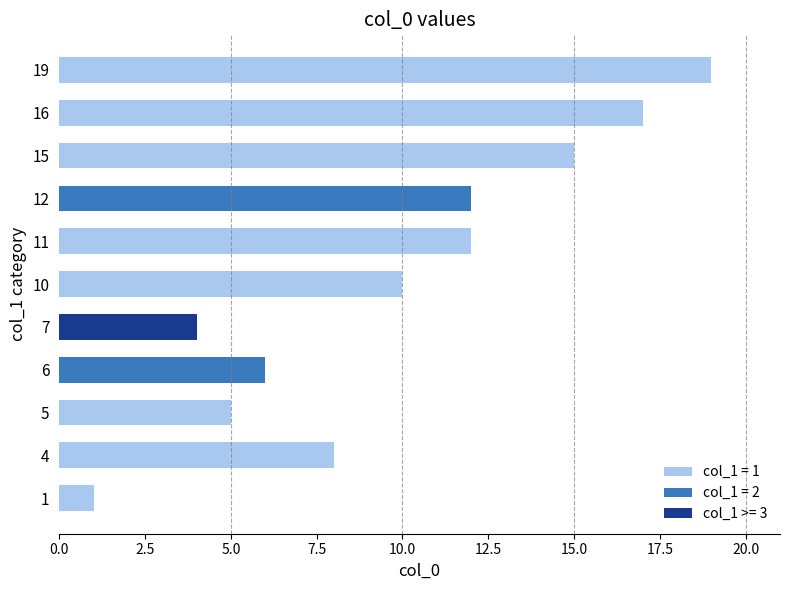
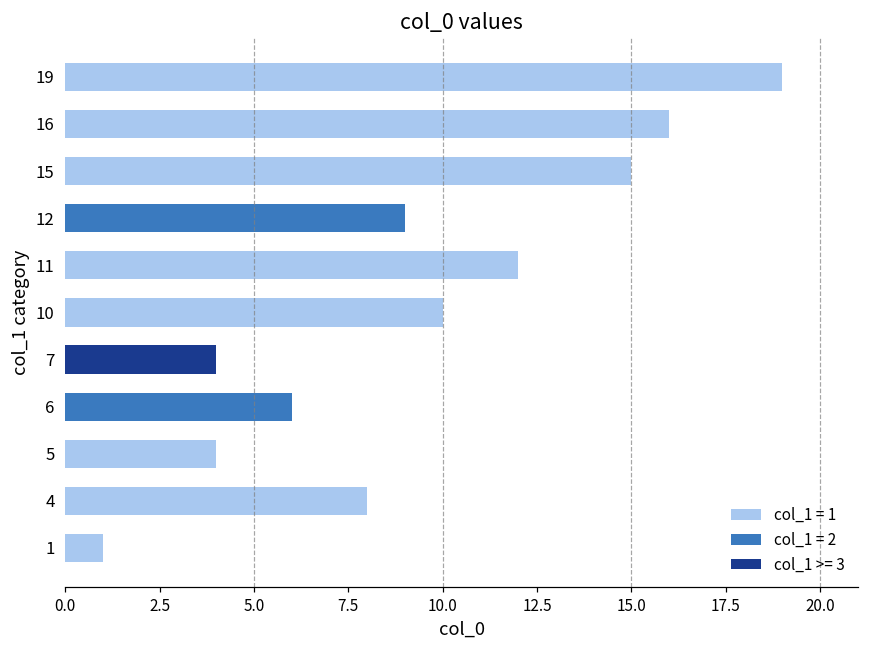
  {
    "19": 19,
-   "16": 17,
+   "16": 16,
    "15": 15,
-   "12": 12,
+   "12": 9,
    "11": 12,
    "10": 10,
    "7": 4,
    "6": 6,
-   "5": 5,
+   "5": 4,
    "4": 8,
    "1": 1
  }
